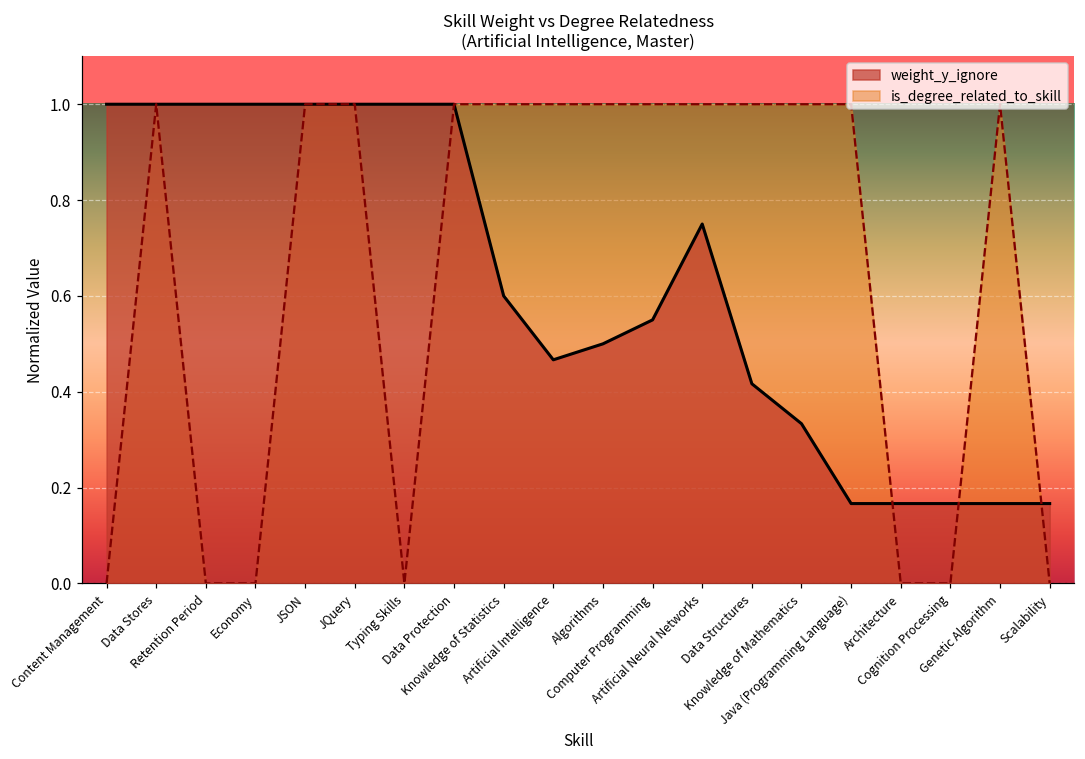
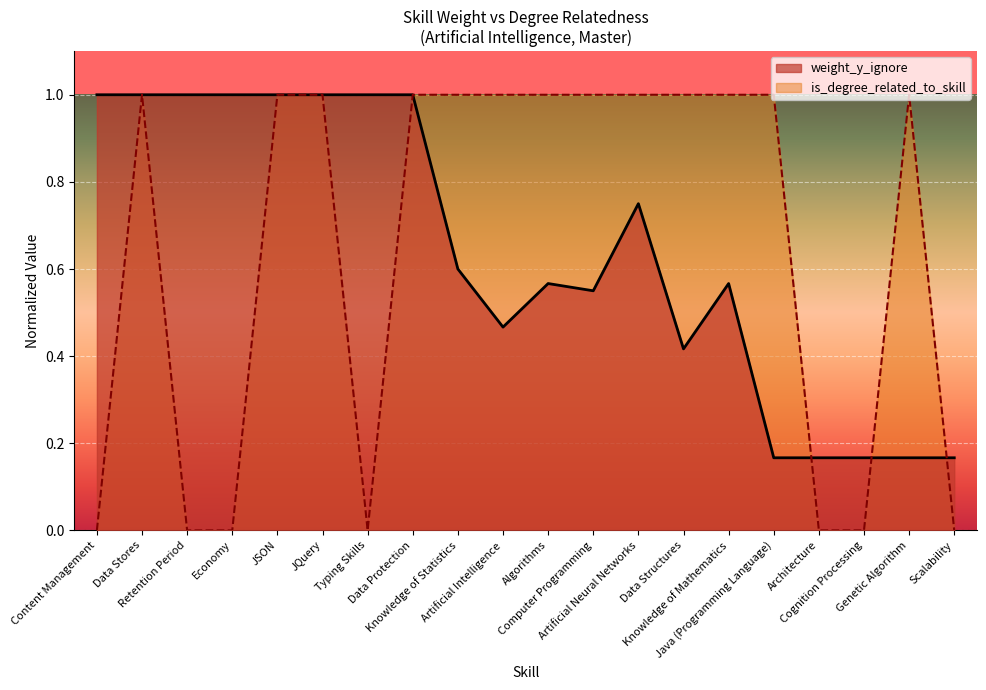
  {
    "weight_y_ignore": {
      "Content Management": 1.00,
      "Retention Period": 1.00,
      "Economy": 1.00,
      "Typing Skills": 1.00,
      "Knowledge of Statistics": 0.60,
      "Artificial Intelligence": 0.47,
-     "Algorithms": 0.50,
+     "Algorithms": 0.57,
      "Computer Programming": 0.55,
      "Artificial Neural Networks": 0.75,
      "Data Structures": 0.42,
-     "Knowledge of Mathematics": 0.33,
+     "Knowledge of Mathematics": 0.57,
      "Java (Programming Language)": 0.17,
      "Architecture": 0.17,
      "Cognition Processing": 0.17,
      "Genetic Algorithm": 0.17,
      "Scalability": 0.17
    },
    "is_degree_related_to_skill": {
      "Content Management": 0.00,
      "Retention Period": 0.00,
      "Economy": 0.00,
      "Typing Skills": 0.00,
      "Knowledge of Statistics": 1.00,
      "Artificial Intelligence": 1.00,
      "Algorithms": 1.00,
      "Computer Programming": 1.00,
      "Artificial Neural Networks": 1.00,
      "Data Structures": 1.00,
      "Knowledge of Mathematics": 1.00,
      "Architecture": 0.00,
      "Cognition Processing": 0.00,
      "Scalability": 0.00
    }
  }
